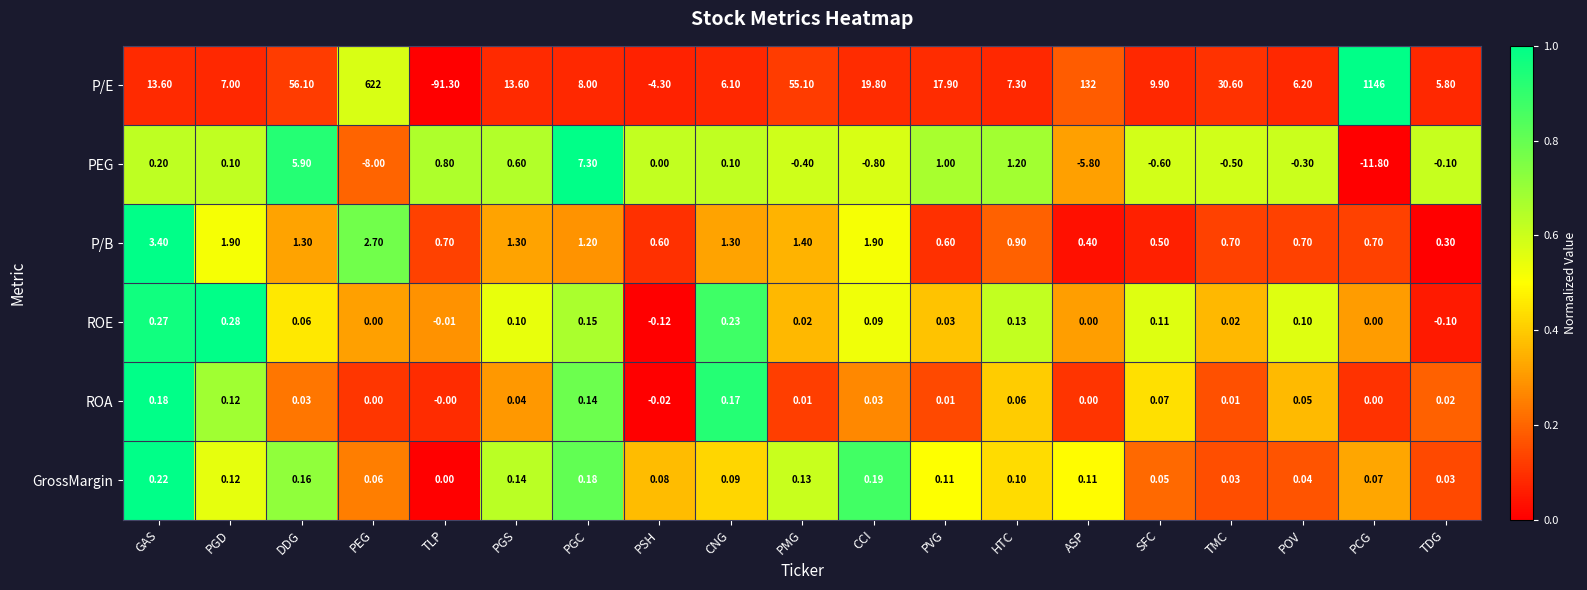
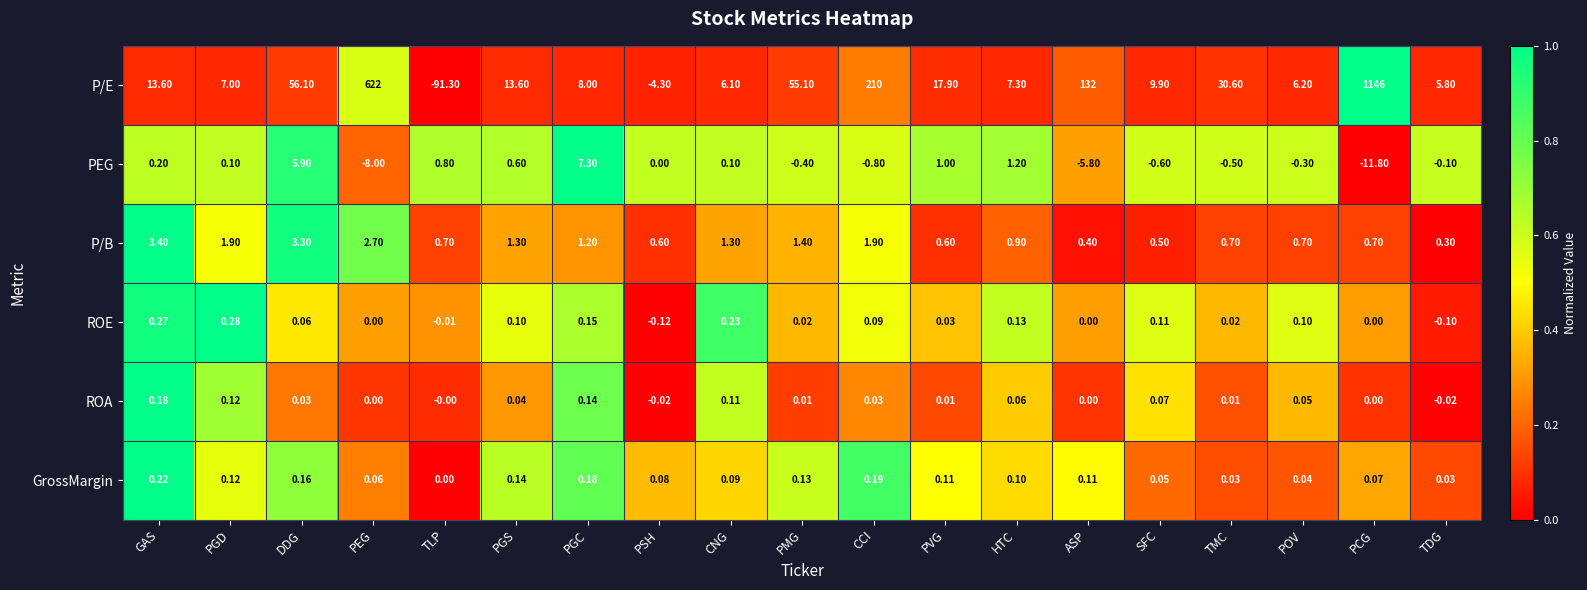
  {
    "P/E": {
      "GAS": 13.60,
      "PGD": 7.00,
      "DDG": 56.10,
      "PEG": 622,
      "TLP": -91.30,
      "PGS": 13.60,
      "PGC": 8.00,
      "PSH": -4.30,
      "CNG": 6.10,
      "PMG": 55.10,
-     "CCI": 19.80,
+     "CCI": 210,
      "PVG": 17.90,
      "HTC": 7.30,
      "ASP": 132,
      "SFC": 9.90,
      "TMC": 30.60,
      "POV": 6.20,
      "PCG": 1146,
      "TDG": 5.80
    },
    "PEG": {
      "GAS": 0.20,
      "PGD": 0.10,
      "DDG": 5.90,
      "PEG": -8.00,
      "TLP": 0.80,
      "PGS": 0.60,
      "PGC": 7.30,
      "PSH": 0.00,
      "CNG": 0.10,
      "PMG": -0.40,
      "CCI": -0.80,
      "PVG": 1.00,
      "HTC": 1.20,
      "ASP": -5.80,
      "SFC": -0.60,
      "TMC": -0.50,
      "POV": -0.30,
      "PCG": -11.80,
      "TDG": -0.10
    },
    "P/B": {
      "GAS": 3.40,
      "PGD": 1.90,
-     "DDG": 1.30,
+     "DDG": 3.30,
      "PEG": 2.70,
      "TLP": 0.70,
      "PGS": 1.30,
      "PGC": 1.20,
      "PSH": 0.60,
      "CNG": 1.30,
      "PMG": 1.40,
      "CCI": 1.90,
      "PVG": 0.60,
      "HTC": 0.90,
      "ASP": 0.40,
      "SFC": 0.50,
      "TMC": 0.70,
      "POV": 0.70,
      "PCG": 0.70,
      "TDG": 0.30
    },
    "ROE": {
      "GAS": 0.27,
      "PGD": 0.28,
      "DDG": 0.06,
      "PEG": 0.00,
      "TLP": -0.01,
      "PGS": 0.10,
      "PGC": 0.15,
      "PSH": -0.12,
      "CNG": 0.23,
      "PMG": 0.02,
      "CCI": 0.09,
      "PVG": 0.03,
      "HTC": 0.13,
      "ASP": 0.00,
      "SFC": 0.11,
      "TMC": 0.02,
      "POV": 0.10,
      "PCG": 0.00,
      "TDG": -0.10
    },
    "ROA": {
      "GAS": 0.18,
      "PGD": 0.12,
      "DDG": 0.03,
      "PEG": 0.00,
      "TLP": -0.00,
      "PGS": 0.04,
      "PGC": 0.14,
      "PSH": -0.02,
-     "CNG": 0.17,
+     "CNG": 0.11,
      "PMG": 0.01,
      "CCI": 0.03,
      "PVG": 0.01,
      "HTC": 0.06,
      "ASP": 0.00,
      "SFC": 0.07,
      "TMC": 0.01,
      "POV": 0.05,
      "PCG": 0.00,
-     "TDG": 0.02
+     "TDG": -0.02
    },
    "GrossMargin": {
      "GAS": 0.22,
      "PGD": 0.12,
      "DDG": 0.16,
      "PEG": 0.06,
      "TLP": 0.00,
      "PGS": 0.14,
      "PGC": 0.18,
      "PSH": 0.08,
      "CNG": 0.09,
      "PMG": 0.13,
      "CCI": 0.19,
      "PVG": 0.11,
      "HTC": 0.10,
      "ASP": 0.11,
      "SFC": 0.05,
      "TMC": 0.03,
      "POV": 0.04,
      "PCG": 0.07,
      "TDG": 0.03
    }
  }
